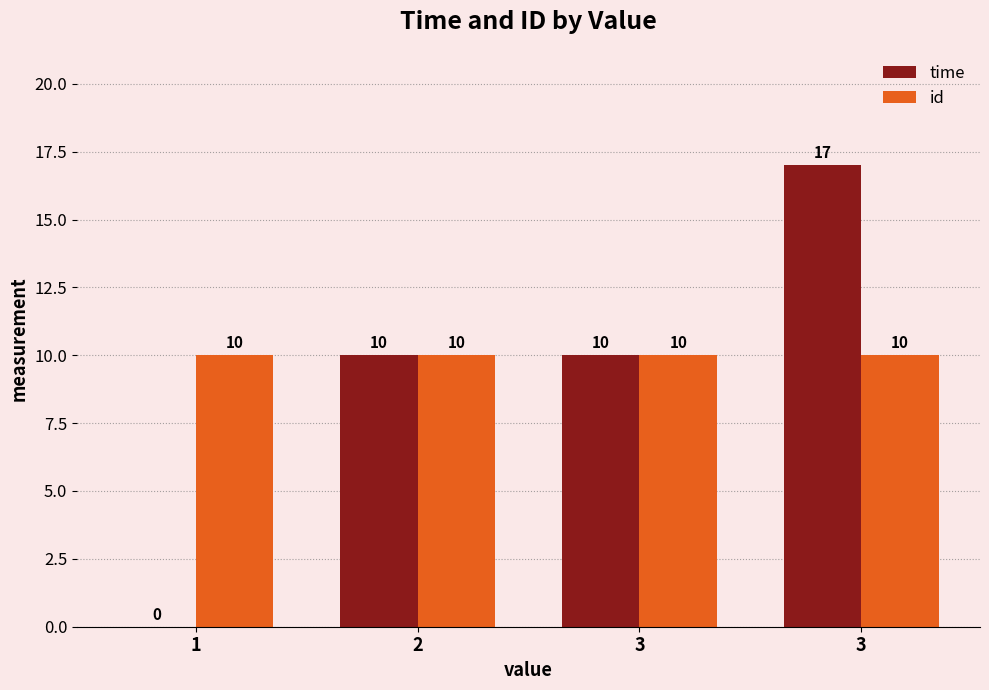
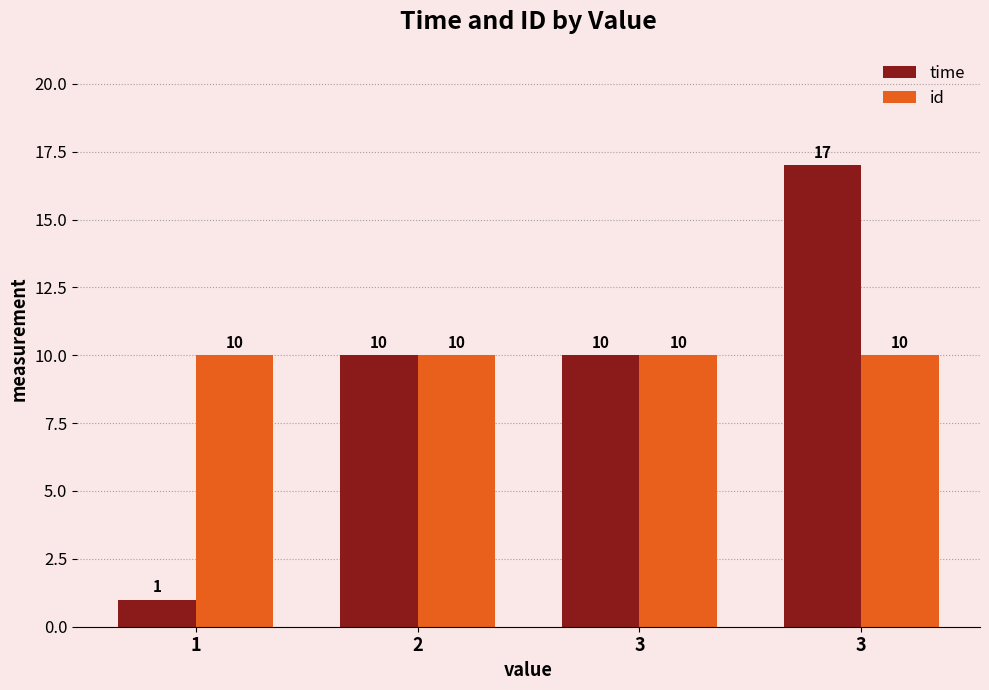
  {
    "time": {
-     "1": 0,
+     "1": 1,
      "2": 10
    },
    "id": {
      "1": 10,
      "2": 10
    }
  }
